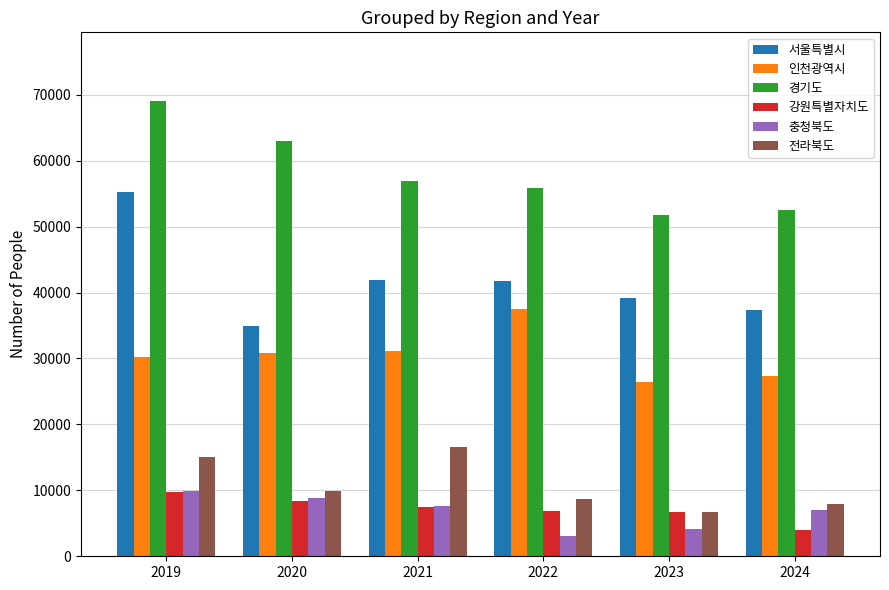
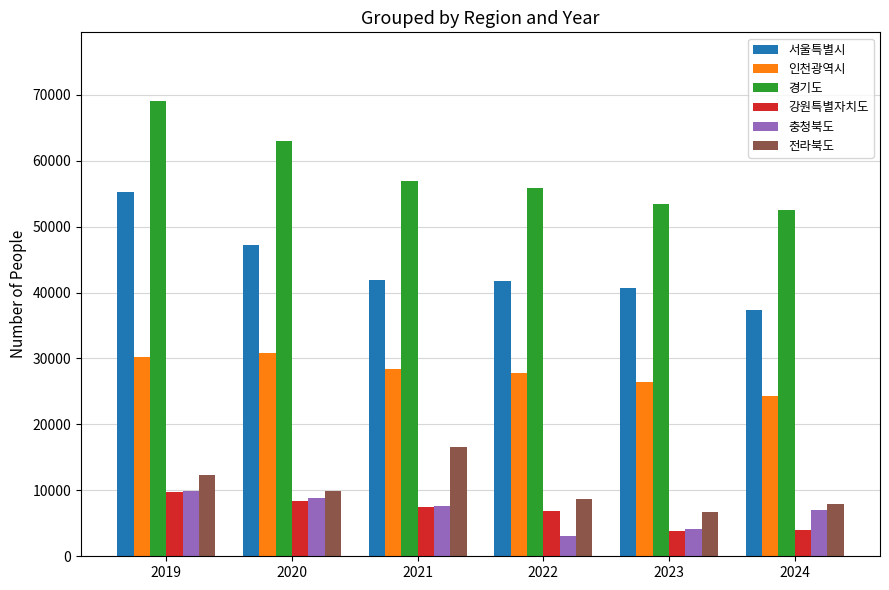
  {
    "서울특별시": {
      "2019": 55000,
-     "2020": 35000,
+     "2020": 47000,
      "2021": 42000,
      "2022": 42000,
-     "2023": 39000,
+     "2023": 41000,
      "2024": 37000
    },
    "인천광역시": {
      "2019": 30000,
      "2020": 31000,
-     "2021": 31000,
-     "2022": 37000,
+     "2021": 28000,
+     "2022": 28000,
      "2023": 26000,
-     "2024": 27000
+     "2024": 24000
    },
    "경기도": {
      "2019": 69000,
      "2020": 63000,
      "2021": 57000,
      "2022": 56000,
-     "2023": 52000,
+     "2023": 53000,
      "2024": 53000
    },
    "강원특별자치도": {
      "2019": 10000,
      "2020": 8000,
      "2021": 7000,
      "2022": 7000,
-     "2023": 7000,
+     "2023": 4000,
      "2024": 4000
    },
    "충청북도": {
      "2019": 10000,
      "2020": 9000,
      "2021": 8000,
      "2022": 3000,
      "2023": 4000,
      "2024": 7000
    },
    "전라북도": {
-     "2019": 15000,
+     "2019": 12000,
      "2020": 10000,
      "2021": 17000,
      "2022": 9000,
      "2023": 7000,
      "2024": 8000
    }
  }
